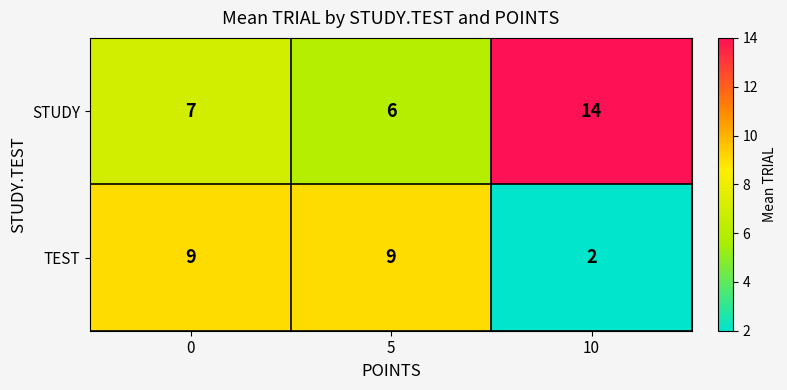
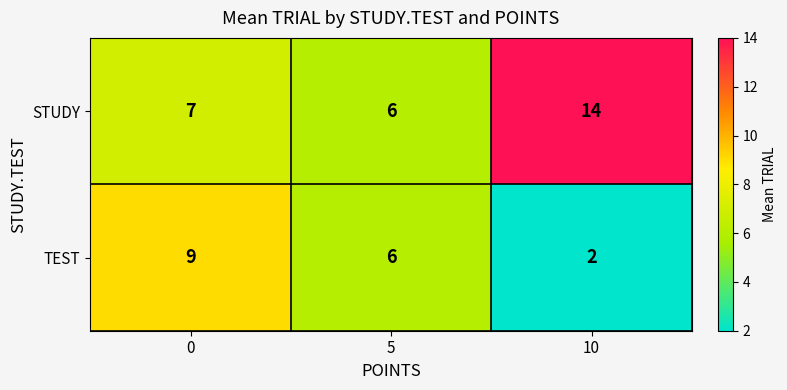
  {
    "STUDY": {
      "0": 7,
      "5": 6,
      "10": 14
    },
    "TEST": {
      "0": 9,
-     "5": 9,
+     "5": 6,
      "10": 2
    }
  }
